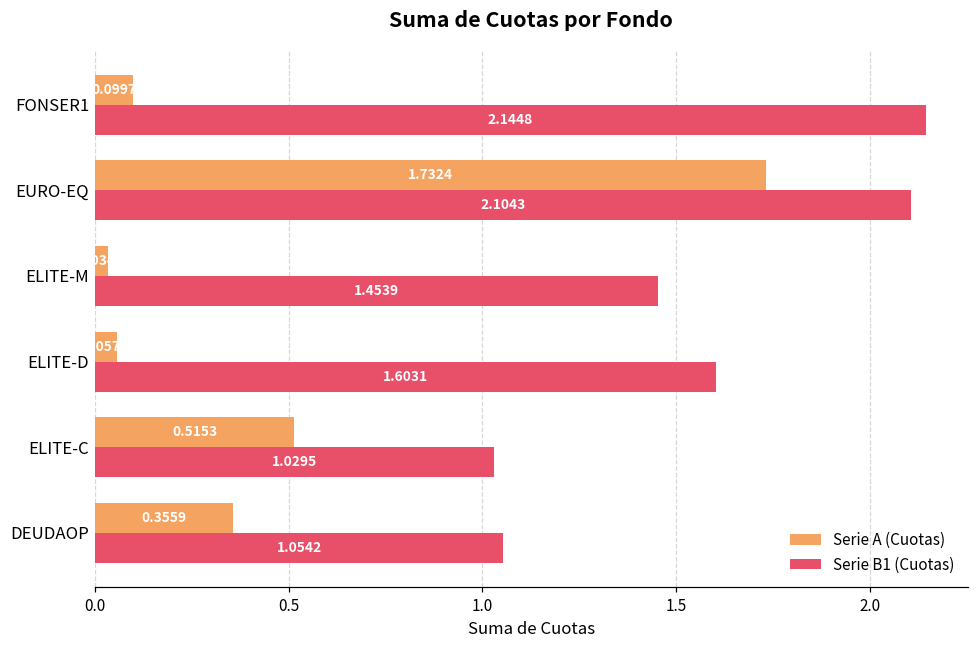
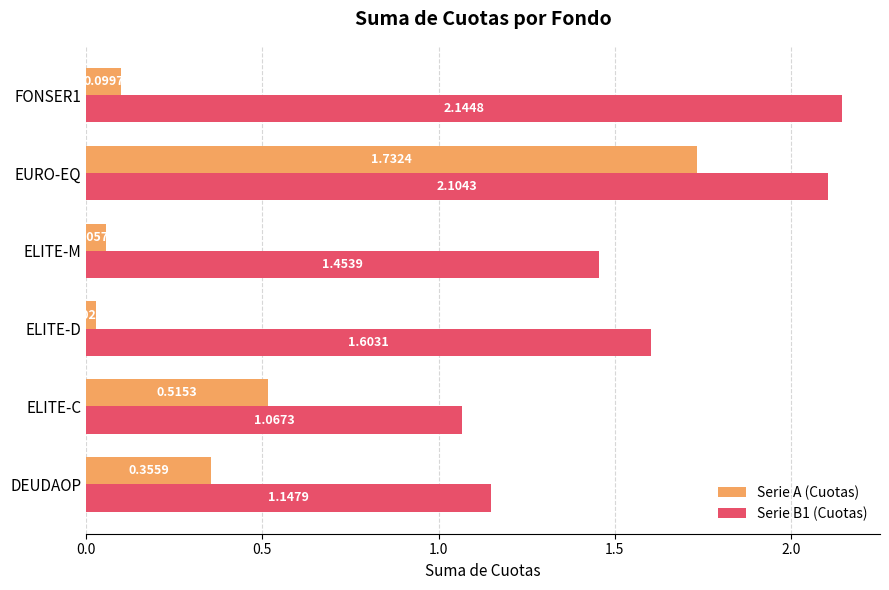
  {
    "Serie A (Cuotas)": {
-     "ELITE-M": 0.03,
-     "ELITE-D": 0.06
+     "ELITE-M": 0.06,
+     "ELITE-D": 0.03
    },
    "Serie B1 (Cuotas)": {
      "FONSER1": 2.1448,
      "EURO-EQ": 2.1043,
      "ELITE-M": 1.4539,
      "ELITE-D": 1.6031,
-     "ELITE-C": 1.0295,
-     "DEUDAOP": 1.0542
+     "ELITE-C": 1.0673,
+     "DEUDAOP": 1.1479
    }
  }
